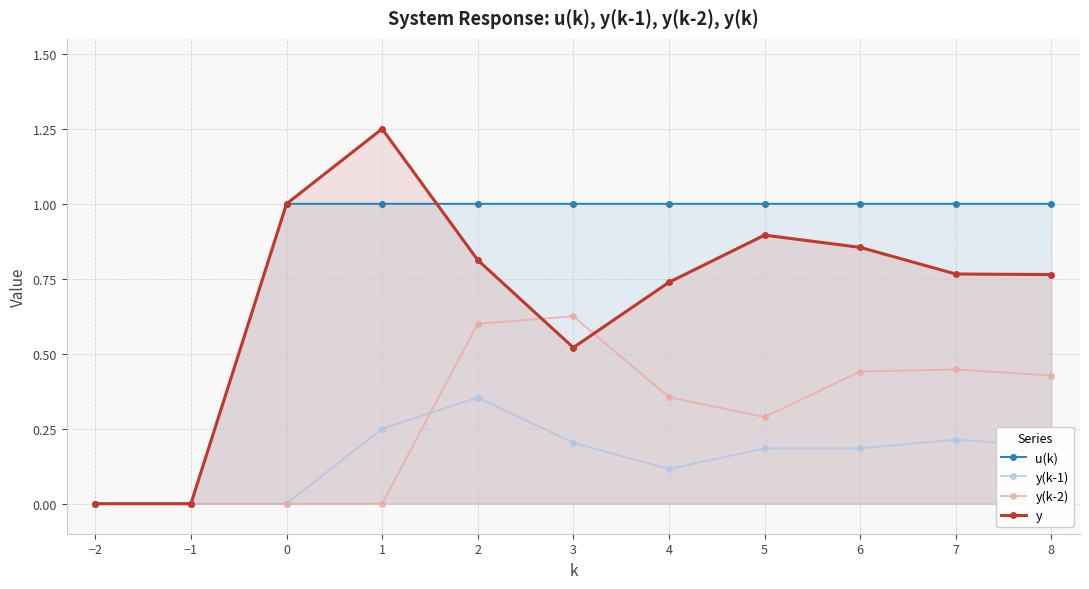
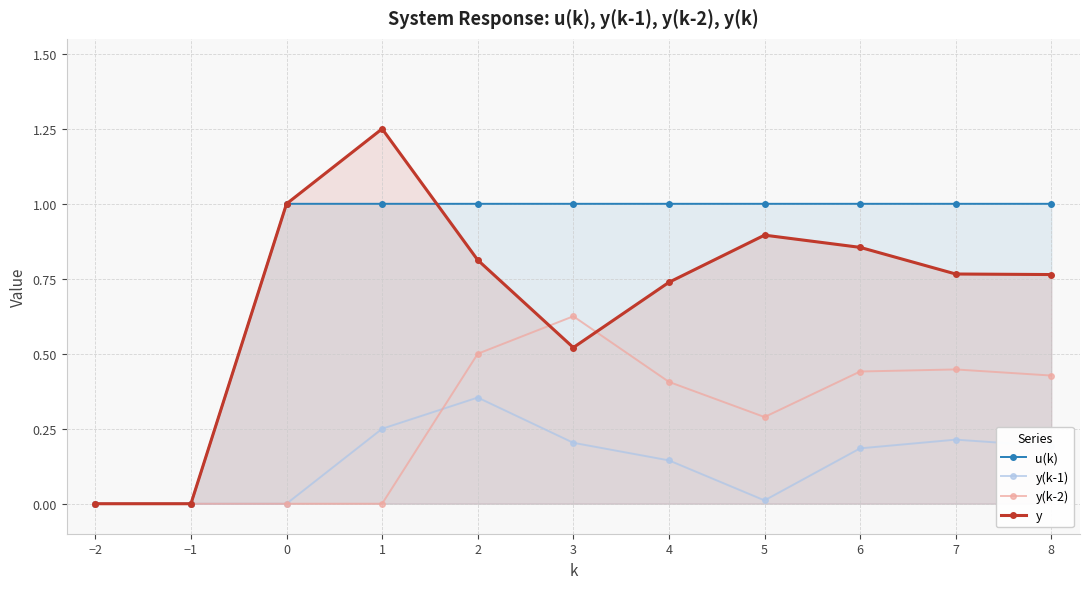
  {
    "u(k)": {
      "1": 1.00,
      "2": 1.00,
      "3": 1.00,
      "4": 1.00,
      "5": 1.00,
      "6": 1.00,
      "7": 1.00,
      "8": 1.00
    },
    "y(k-1)": {
      "1": 0.25,
      "2": 0.35,
      "3": 0.20,
-     "4": 0.12,
-     "5": 0.18,
+     "4": 0.14,
+     "5": 0.01,
      "6": 0.18,
      "7": 0.21
    },
    "y(k-2)": {
      "1": 0.00,
-     "2": 0.6,
+     "2": 0.5,
      "3": 0.63,
-     "4": 0.35,
+     "4": 0.41,
      "5": 0.29,
      "6": 0.44,
      "7": 0.45,
      "8": 0.43
    },
    "y": {
      "1": 1.25,
      "2": 0.81,
      "3": 0.52,
      "4": 0.74,
      "5": 0.90,
      "6": 0.85,
      "7": 0.77,
      "8": 0.76
    }
  }
